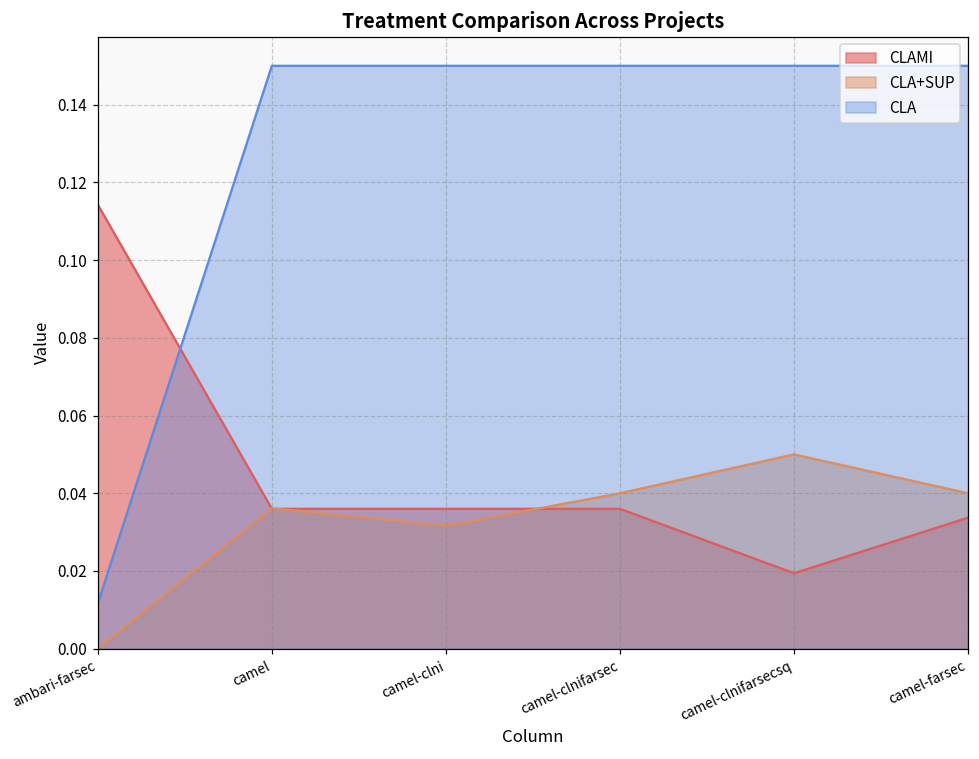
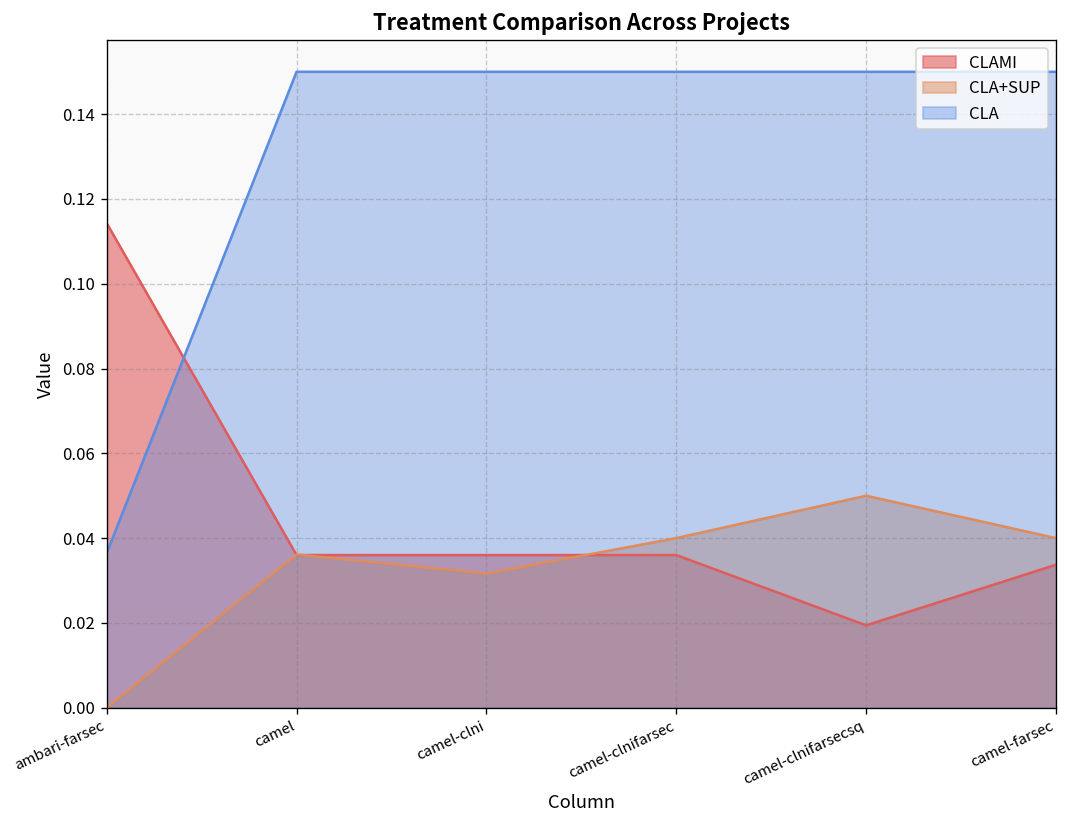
  {
    "CLA": {
-     "ambari-farsec": 0.012,
+     "ambari-farsec": 0.036,
      "camel": 0.150,
      "camel-clni": 0.150,
      "camel-clnifarsec": 0.150,
      "camel-clnifarsecsq": 0.150,
      "camel-farsec": 0.150
    }
  }
